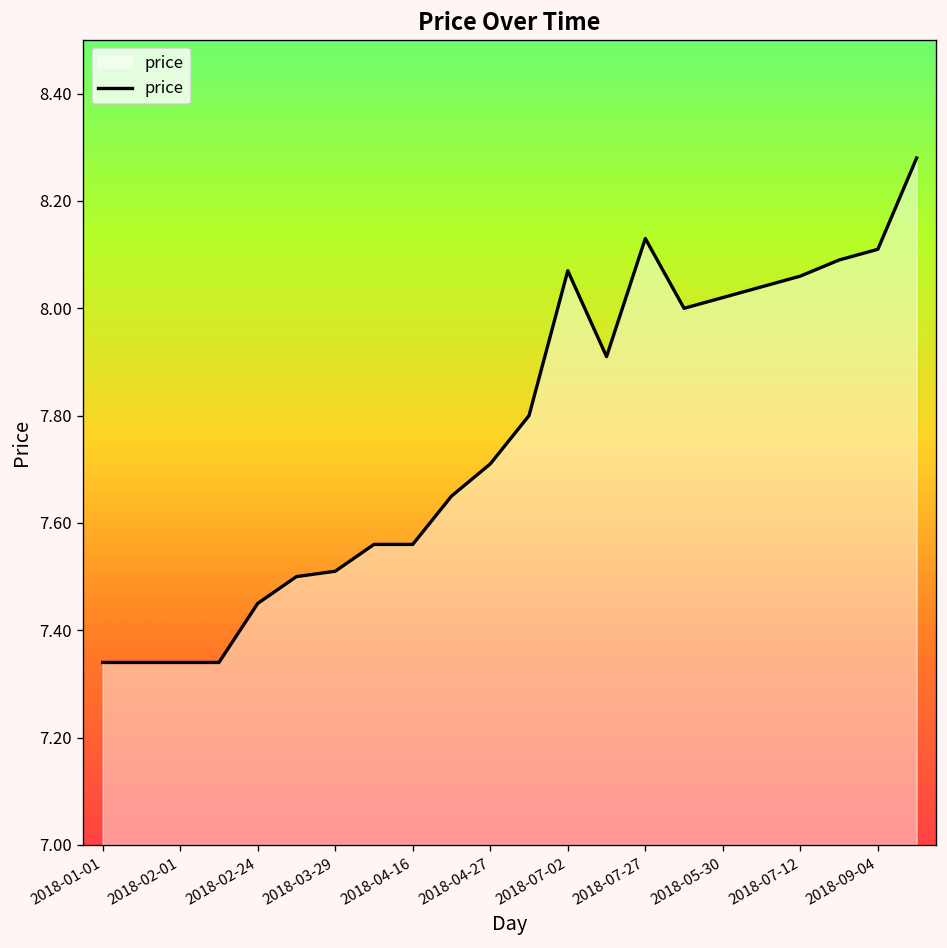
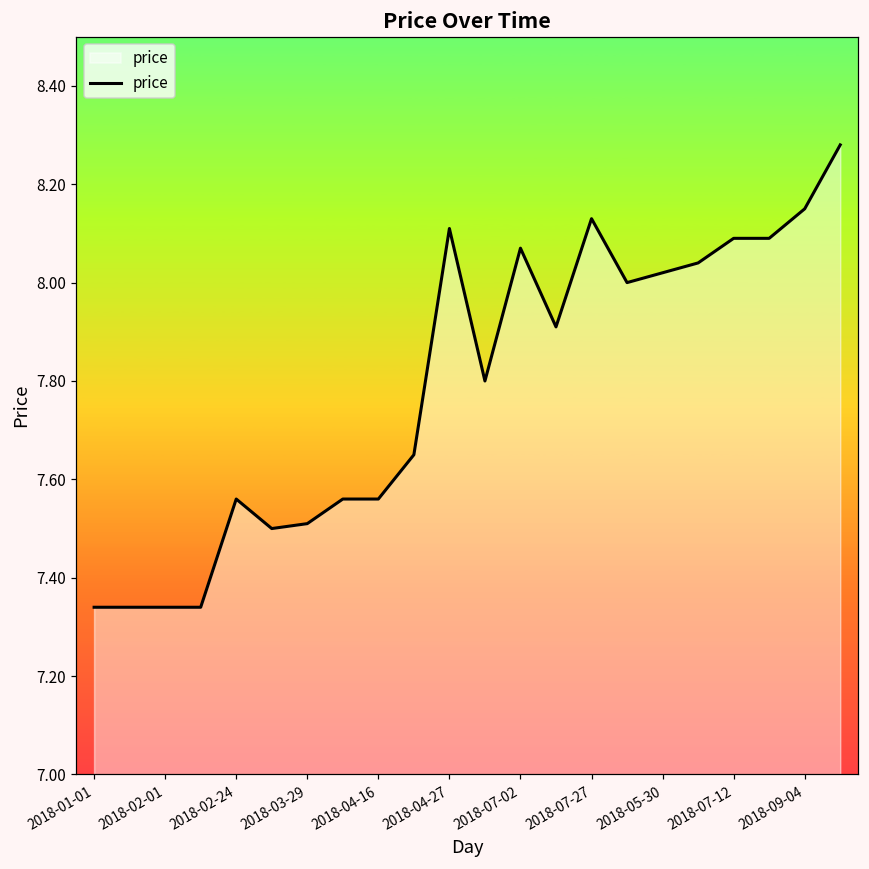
  {
    "2018-01-01": 7.34,
    "2018-02-01": 7.34,
-   "2018-02-24": 7.45,
+   "2018-02-24": 7.56,
    "2018-03-29": 7.51,
    "2018-04-16": 7.56,
-   "2018-04-27": 7.71,
+   "2018-04-27": 8.11,
    "2018-07-02": 8.07,
    "2018-07-27": 8.13,
    "2018-05-30": 8.02,
-   "2018-07-12": 8.06,
-   "2018-09-04": 8.11
+   "2018-07-12": 8.09,
+   "2018-09-04": 8.15
  }
